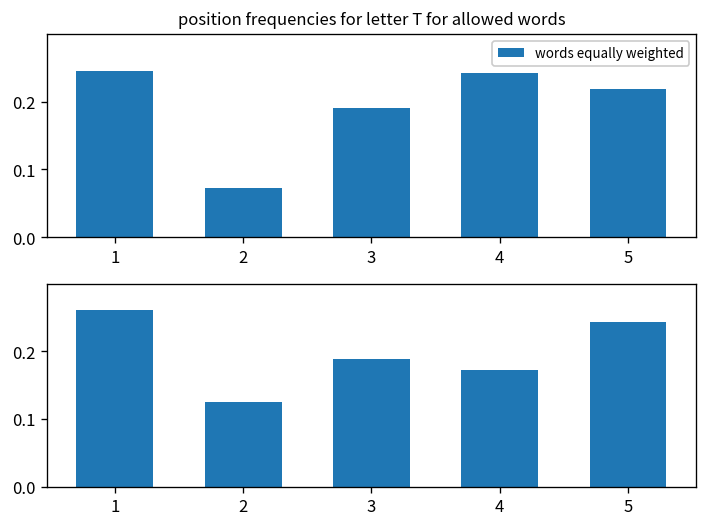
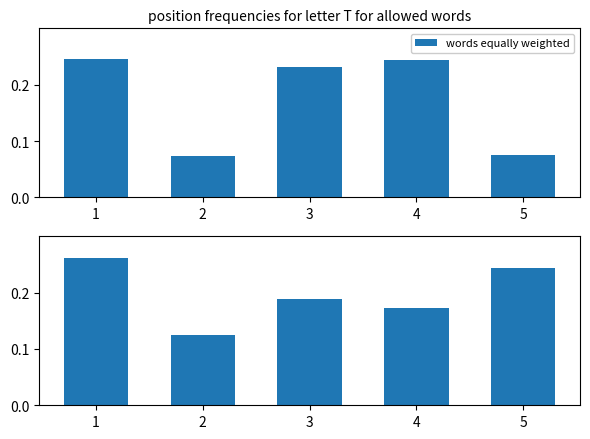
  {
    "position frequencies for letter T for allowed words": {
      "1": 0.25,
      "2": 0.07,
-     "3": 0.19,
+     "3": 0.23,
      "4": 0.24,
-     "5": 0.22
+     "5": 0.08
    }
  }
